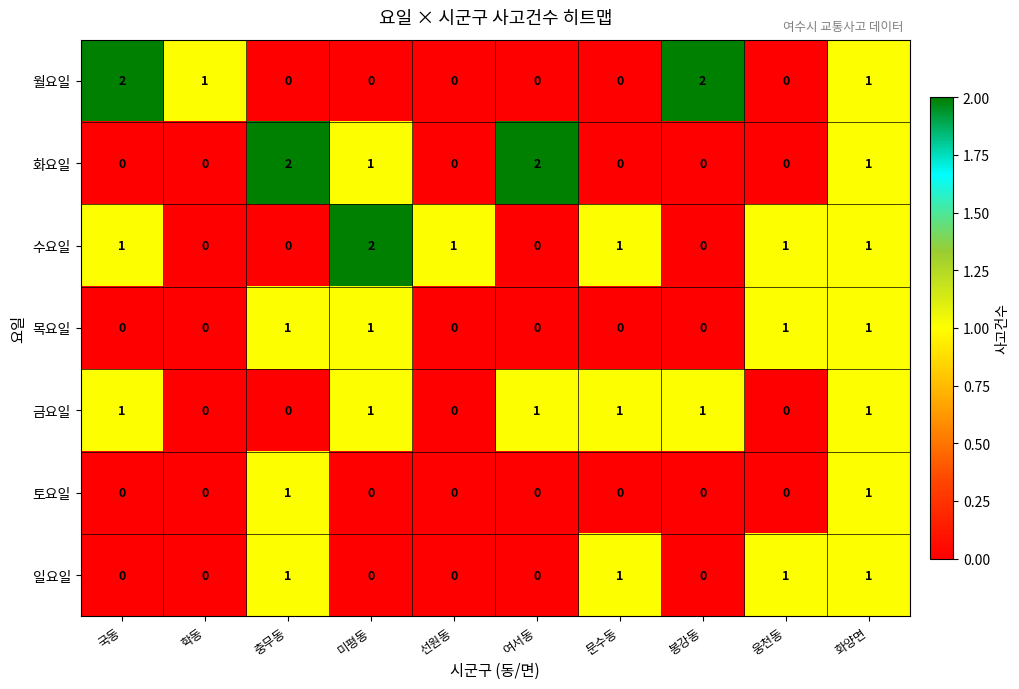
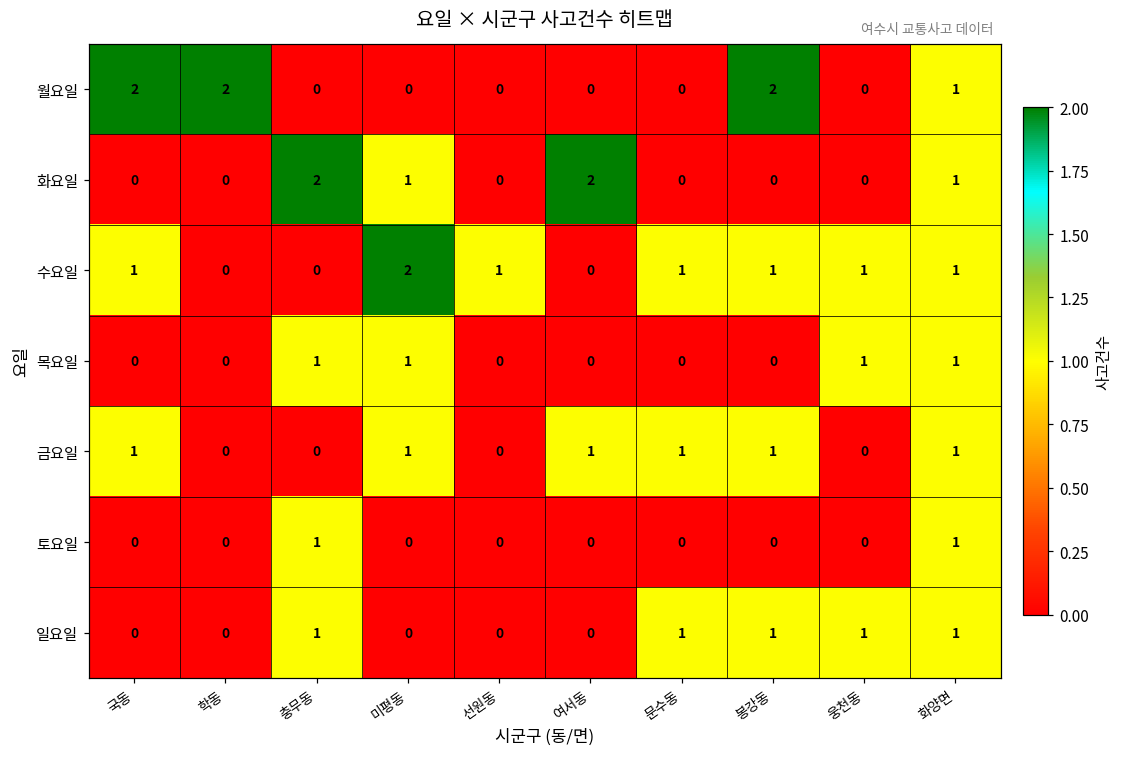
  {
    "월요일": {
      "국동": 2,
-     "학동": 1,
+     "학동": 2,
      "충무동": 0,
      "미평동": 0,
      "선원동": 0,
      "여서동": 0,
      "문수동": 0,
      "봉강동": 2,
      "웅천동": 0,
      "화양면": 1
    },
    "화요일": {
      "국동": 0,
      "학동": 0,
      "충무동": 2,
      "미평동": 1,
      "선원동": 0,
      "여서동": 2,
      "문수동": 0,
      "봉강동": 0,
      "웅천동": 0,
      "화양면": 1
    },
    "수요일": {
      "국동": 1,
      "학동": 0,
      "충무동": 0,
      "미평동": 2,
      "선원동": 1,
      "여서동": 0,
      "문수동": 1,
-     "봉강동": 0,
+     "봉강동": 1,
      "웅천동": 1,
      "화양면": 1
    },
    "목요일": {
      "국동": 0,
      "학동": 0,
      "충무동": 1,
      "미평동": 1,
      "선원동": 0,
      "여서동": 0,
      "문수동": 0,
      "봉강동": 0,
      "웅천동": 1,
      "화양면": 1
    },
    "금요일": {
      "국동": 1,
      "학동": 0,
      "충무동": 0,
      "미평동": 1,
      "선원동": 0,
      "여서동": 1,
      "문수동": 1,
      "봉강동": 1,
      "웅천동": 0,
      "화양면": 1
    },
    "토요일": {
      "국동": 0,
      "학동": 0,
      "충무동": 1,
      "미평동": 0,
      "선원동": 0,
      "여서동": 0,
      "문수동": 0,
      "봉강동": 0,
      "웅천동": 0,
      "화양면": 1
    },
    "일요일": {
      "국동": 0,
      "학동": 0,
      "충무동": 1,
      "미평동": 0,
      "선원동": 0,
      "여서동": 0,
      "문수동": 1,
-     "봉강동": 0,
+     "봉강동": 1,
      "웅천동": 1,
      "화양면": 1
    }
  }
